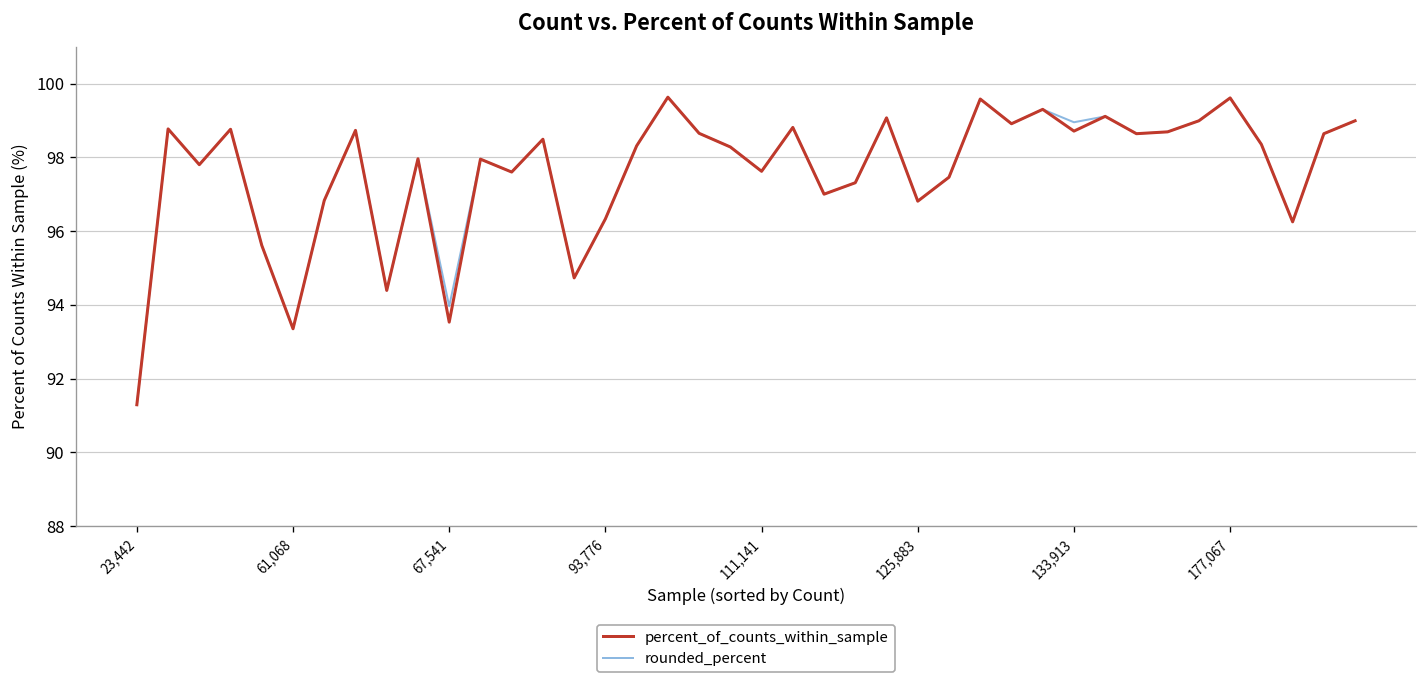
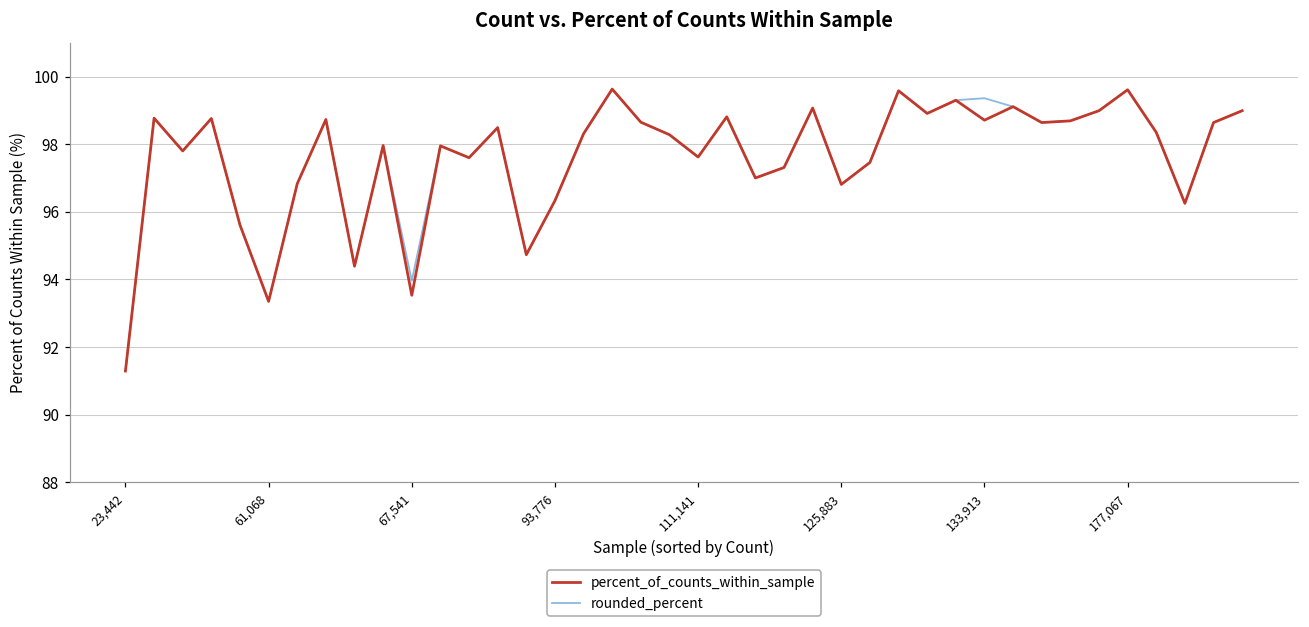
  {
    "percent_of_counts_within_sample": {
      "67,541": 93.5,
      "133,913": 98.7
    },
    "rounded_percent": {
      "67,541": 94.0,
-     "133,913": 99.0
+     "133,913": 99.4
    }
  }
